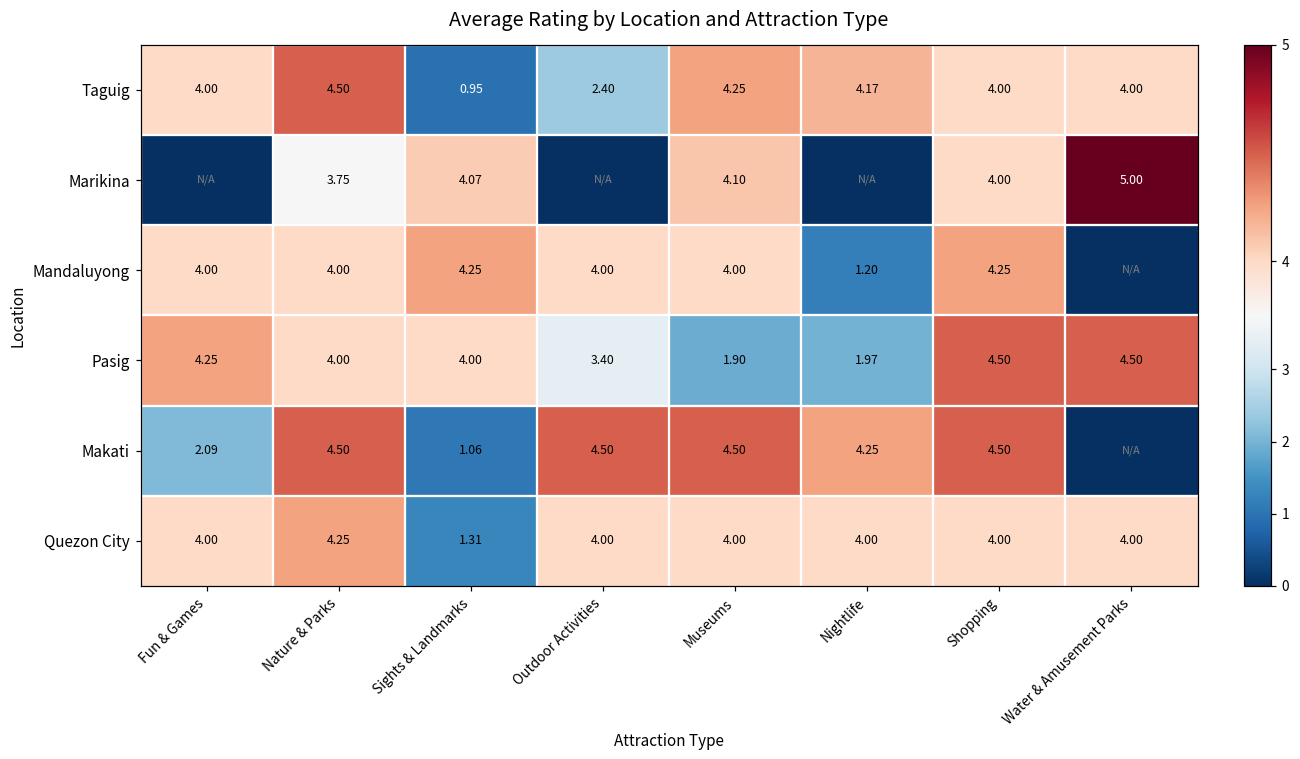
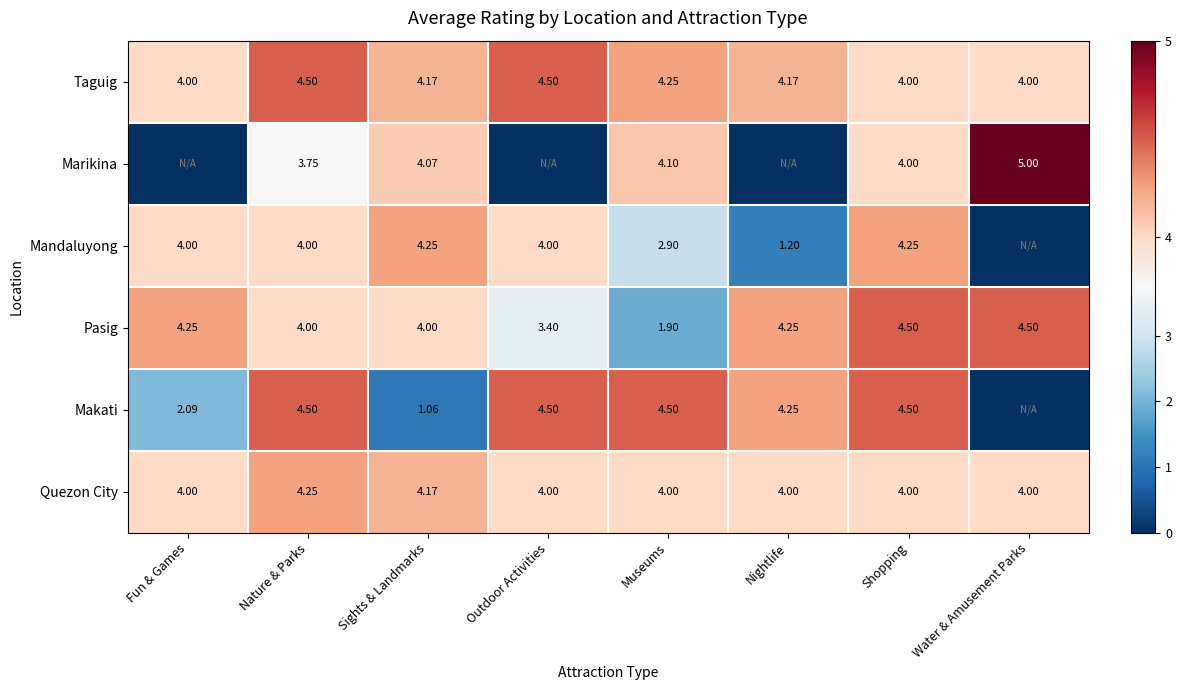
  {
    "Taguig": {
      "Fun & Games": 4.00,
      "Nature & Parks": 4.50,
-     "Sights & Landmarks": 0.95,
-     "Outdoor Activities": 2.40,
+     "Sights & Landmarks": 4.17,
+     "Outdoor Activities": 4.50,
      "Museums": 4.25,
      "Nightlife": 4.17,
      "Shopping": 4.00,
      "Water & Amusement Parks": 4.00
    },
    "Marikina": {
      "Nature & Parks": 3.75,
      "Sights & Landmarks": 4.07,
      "Museums": 4.10,
      "Shopping": 4.00,
      "Water & Amusement Parks": 5.00
    },
    "Mandaluyong": {
      "Fun & Games": 4.00,
      "Nature & Parks": 4.00,
      "Sights & Landmarks": 4.25,
      "Outdoor Activities": 4.00,
-     "Museums": 4.00,
+     "Museums": 2.90,
      "Nightlife": 1.20,
      "Shopping": 4.25
    },
    "Pasig": {
      "Fun & Games": 4.25,
      "Nature & Parks": 4.00,
      "Sights & Landmarks": 4.00,
      "Outdoor Activities": 3.40,
      "Museums": 1.90,
-     "Nightlife": 1.97,
+     "Nightlife": 4.25,
      "Shopping": 4.50,
      "Water & Amusement Parks": 4.50
    },
    "Makati": {
      "Fun & Games": 2.09,
      "Nature & Parks": 4.50,
      "Sights & Landmarks": 1.06,
      "Outdoor Activities": 4.50,
      "Museums": 4.50,
      "Nightlife": 4.25,
      "Shopping": 4.50
    },
    "Quezon City": {
      "Fun & Games": 4.00,
      "Nature & Parks": 4.25,
-     "Sights & Landmarks": 1.31,
+     "Sights & Landmarks": 4.17,
      "Outdoor Activities": 4.00,
      "Museums": 4.00,
      "Nightlife": 4.00,
      "Shopping": 4.00,
      "Water & Amusement Parks": 4.00
    }
  }
